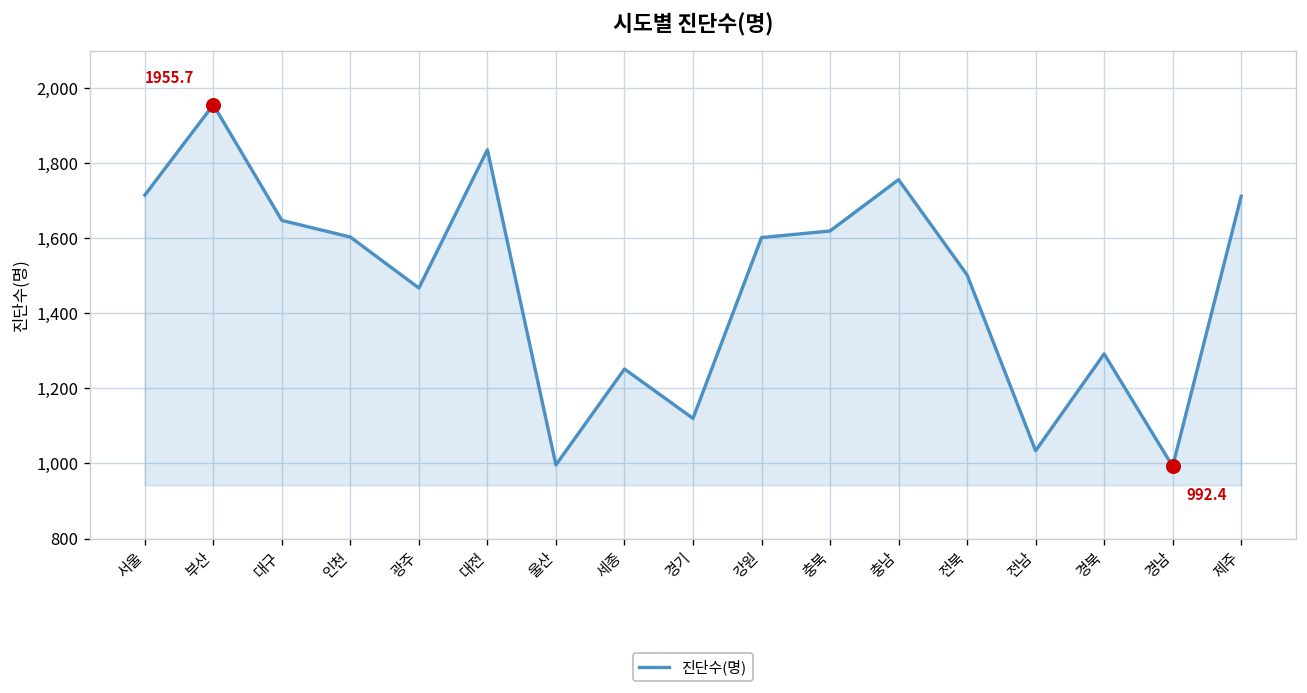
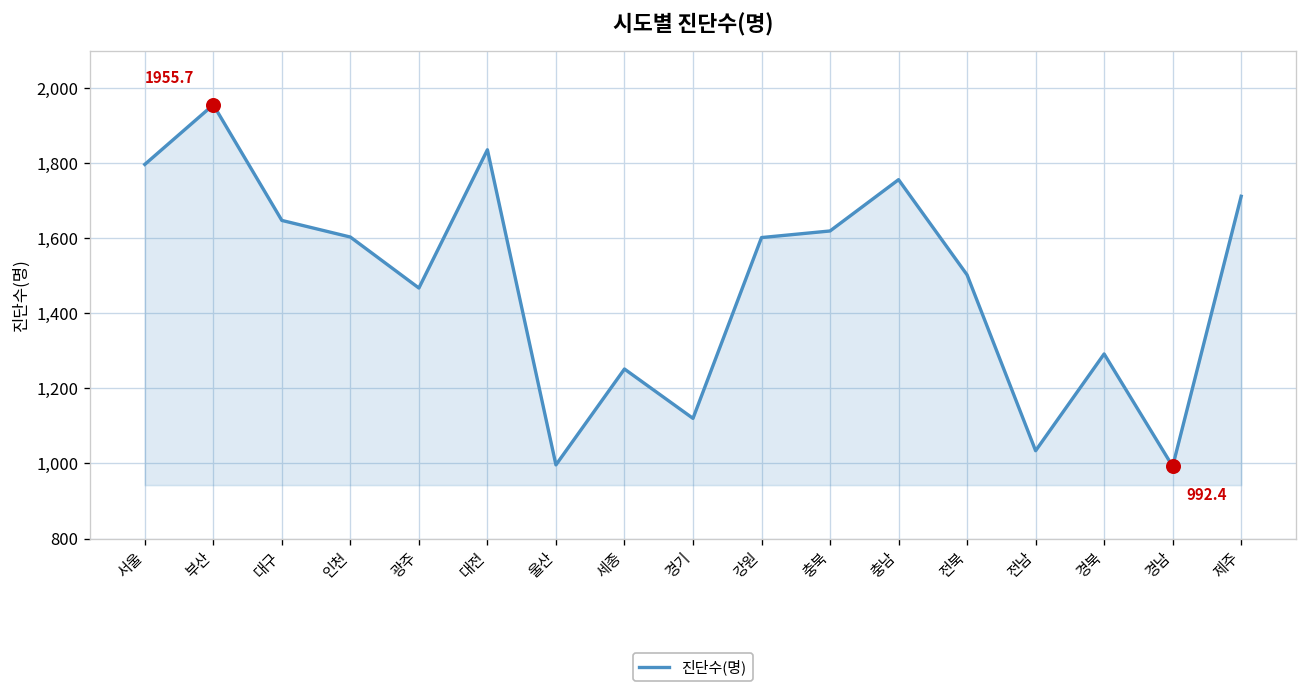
  {
    "진단수(명)": {
-     "서울": "1,710",
+     "서울": "1,800",
      "대구": "1,650",
      "인천": "1,600",
      "광주": "1,470",
      "대전": "1,840",
      "울산": "1,000",
      "세종": "1,250",
      "경기": "1,120",
      "강원": "1,600",
      "충북": "1,620",
      "충남": "1,760",
      "전북": "1,500",
      "전남": "1,030",
      "경북": "1,290",
      "제주": "1,710"
    }
  }
